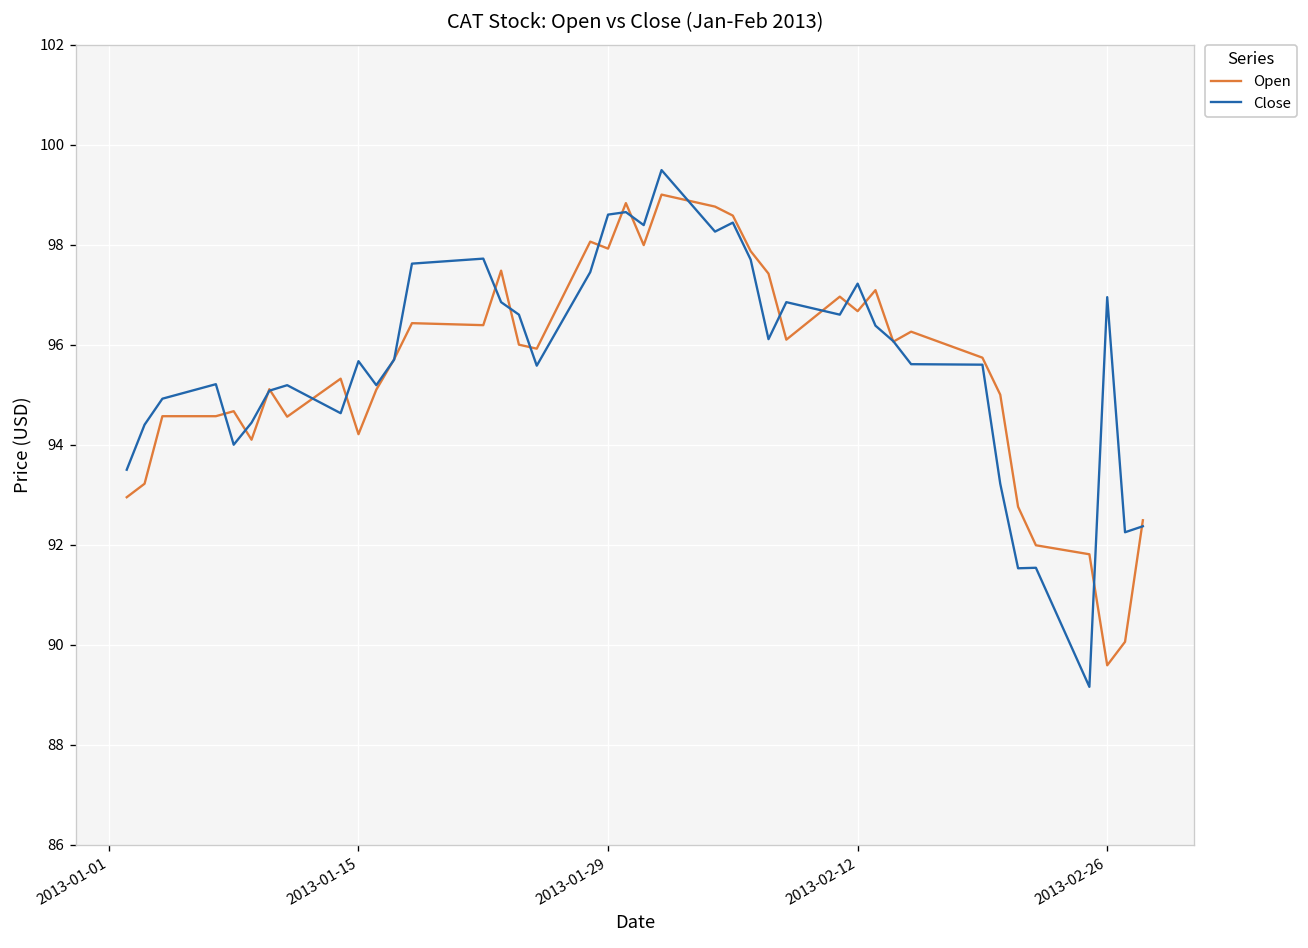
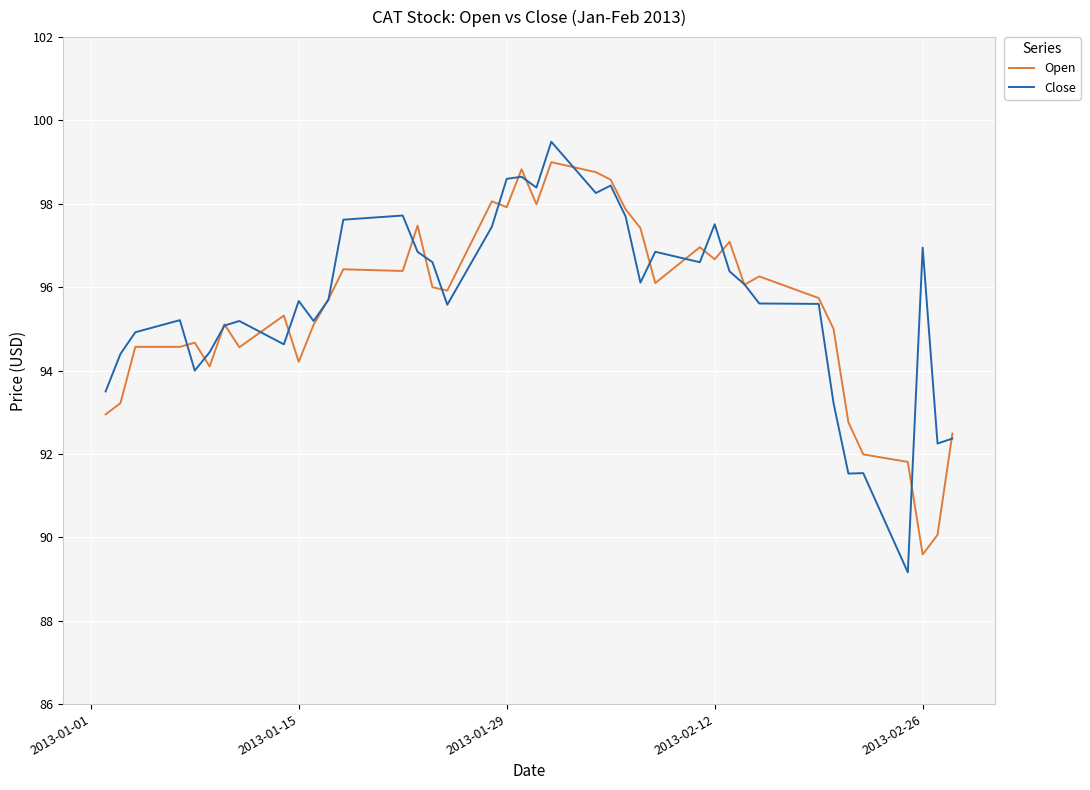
  {
    "Open": {
      "2013-01-15": 94.2,
      "2013-01-29": 97.9,
      "2013-02-12": 96.7,
      "2013-02-26": 89.6
    },
    "Close": {
      "2013-01-15": 95.7,
      "2013-01-29": 98.6,
-     "2013-02-12": 97.2,
+     "2013-02-12": 97.5,
      "2013-02-26": 97.0
    }
  }
